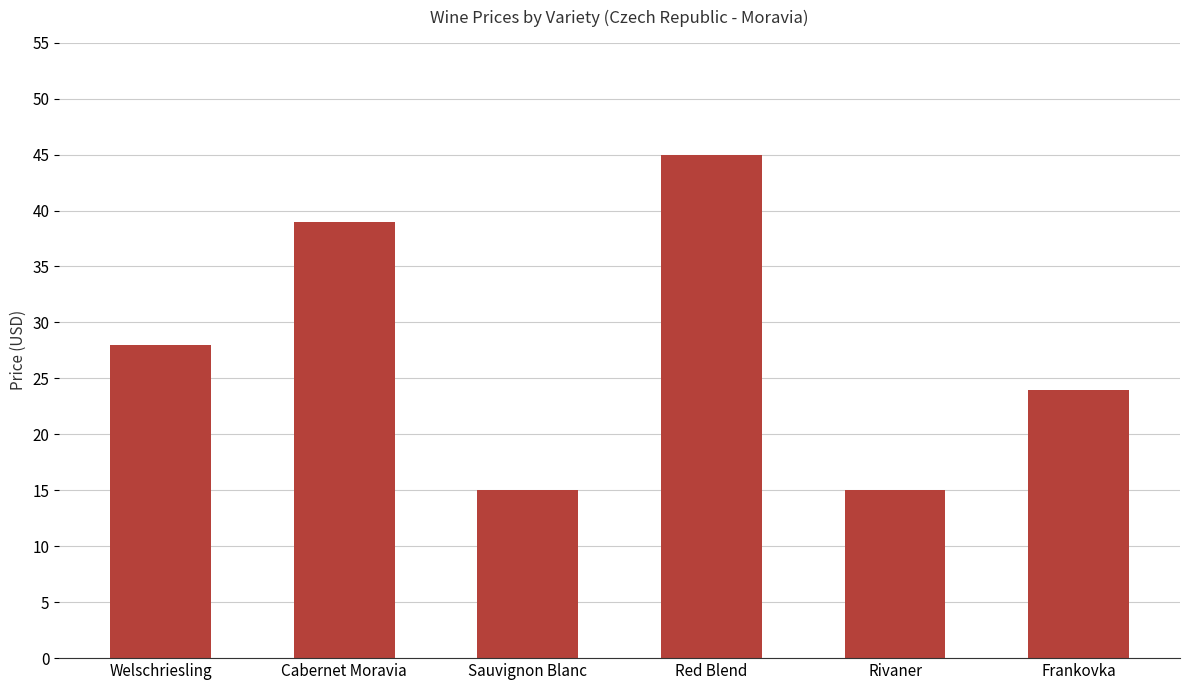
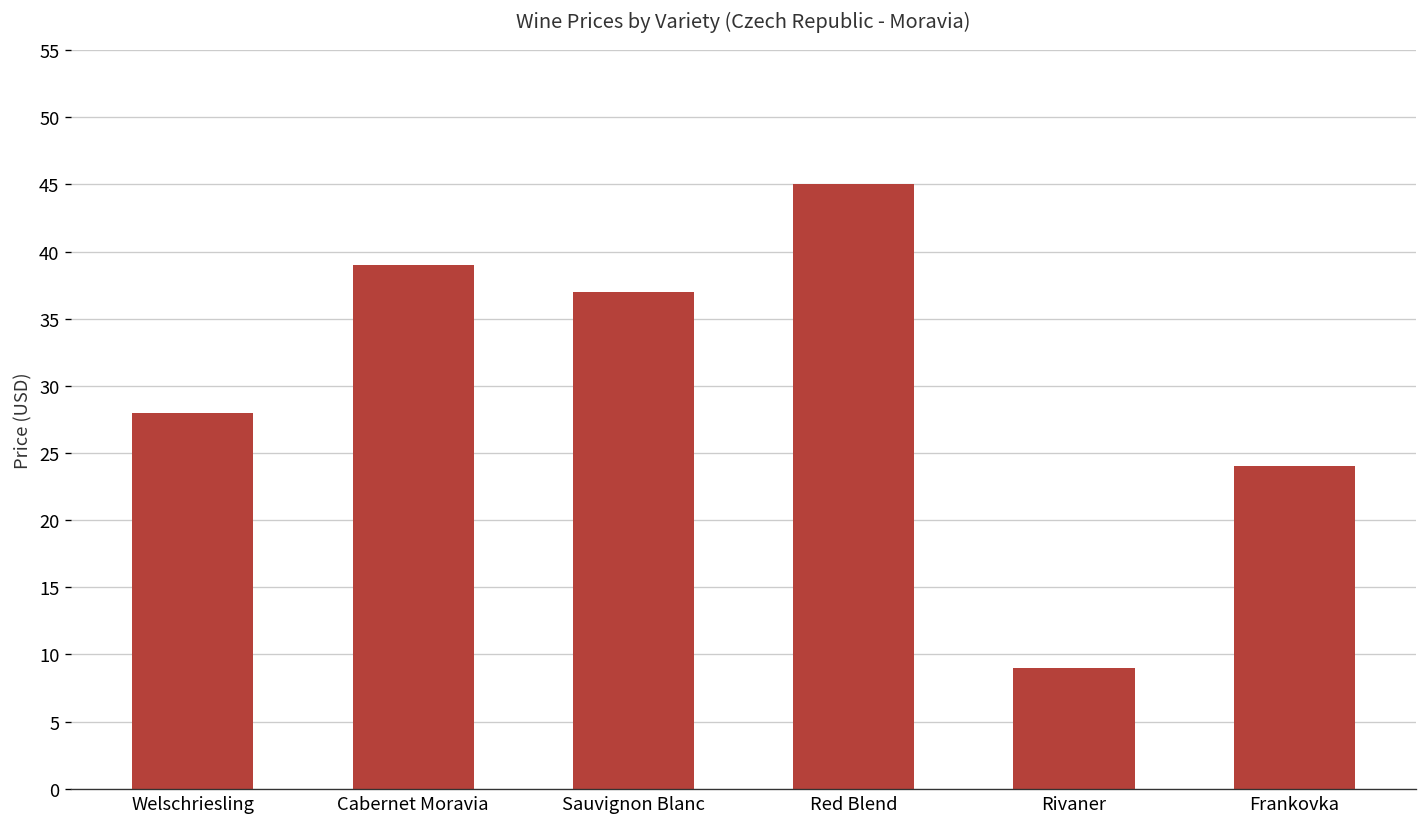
  {
    "Welschriesling": 28,
    "Cabernet Moravia": 39,
-   "Sauvignon Blanc": 15,
+   "Sauvignon Blanc": 37,
    "Red Blend": 45,
-   "Rivaner": 15,
+   "Rivaner": 9,
    "Frankovka": 24
  }
